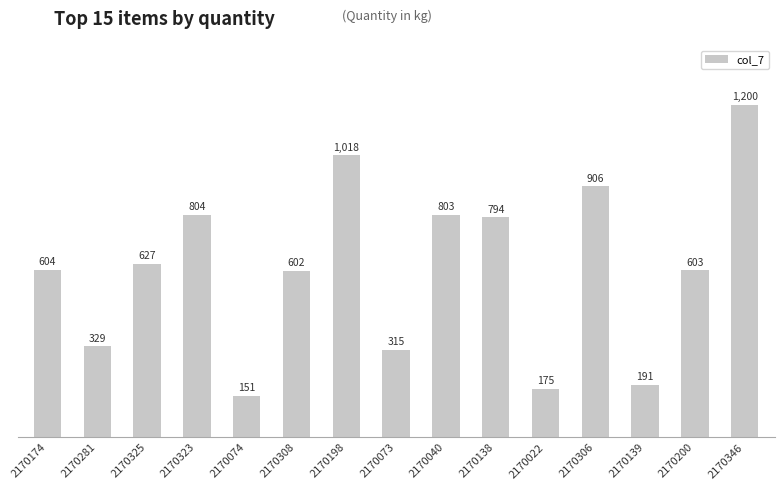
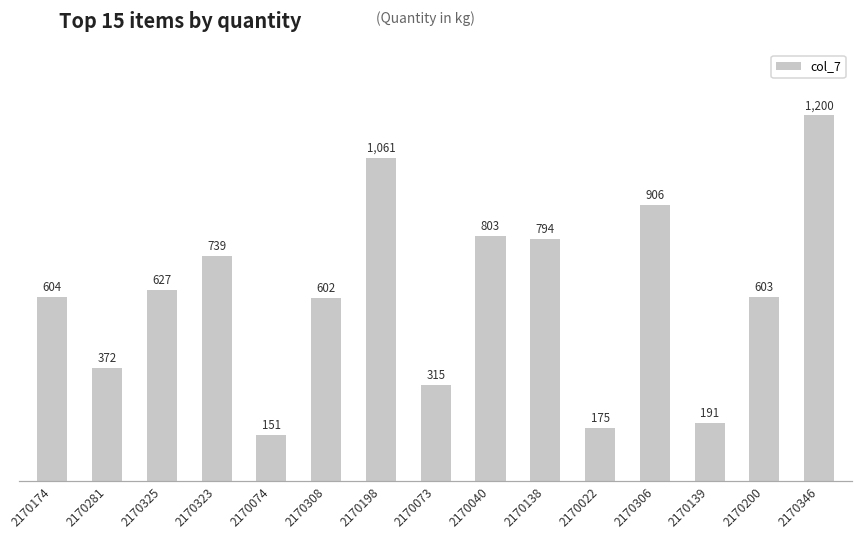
  {
    "2170174": "604",
-   "2170281": "329",
+   "2170281": "372",
    "2170325": "627",
-   "2170323": "804",
+   "2170323": "739",
    "2170074": "151",
    "2170308": "602",
-   "2170198": "1,018",
+   "2170198": "1,061",
    "2170073": "315",
    "2170040": "803",
    "2170138": "794",
    "2170022": "175",
    "2170306": "906",
    "2170139": "191",
    "2170200": "603",
    "2170346": "1,200"
  }
